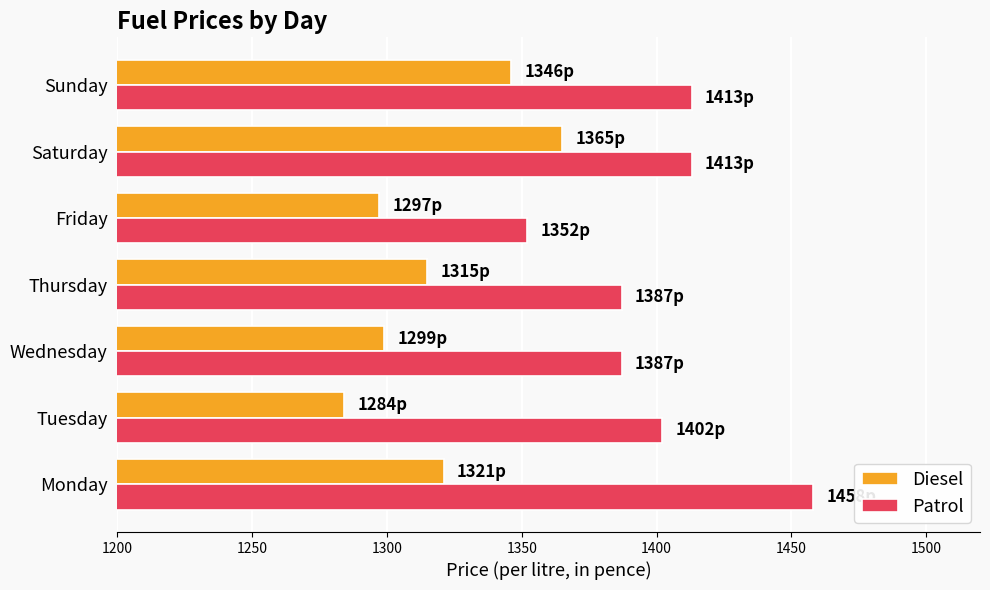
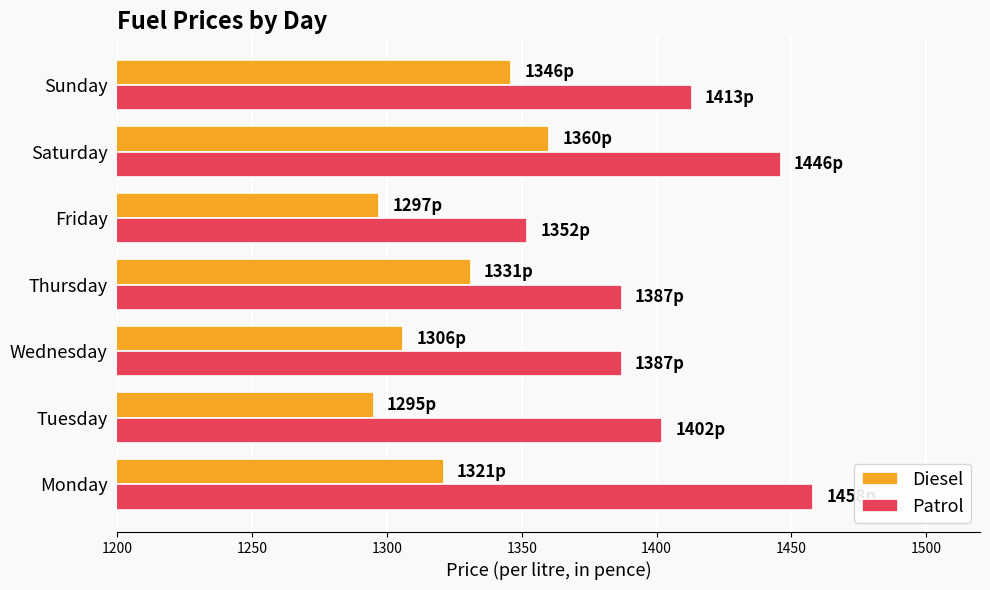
  {
    "Diesel": {
      "Sunday": "1346p",
-     "Saturday": "1365p",
+     "Saturday": "1360p",
      "Friday": "1297p",
-     "Thursday": "1315p",
-     "Wednesday": "1299p",
-     "Tuesday": "1284p",
+     "Thursday": "1331p",
+     "Wednesday": "1306p",
+     "Tuesday": "1295p",
      "Monday": "1321p"
    },
    "Patrol": {
      "Sunday": "1413p",
-     "Saturday": "1413p",
+     "Saturday": "1446p",
      "Friday": "1352p",
      "Thursday": "1387p",
      "Wednesday": "1387p",
      "Tuesday": "1402p"
    }
  }
